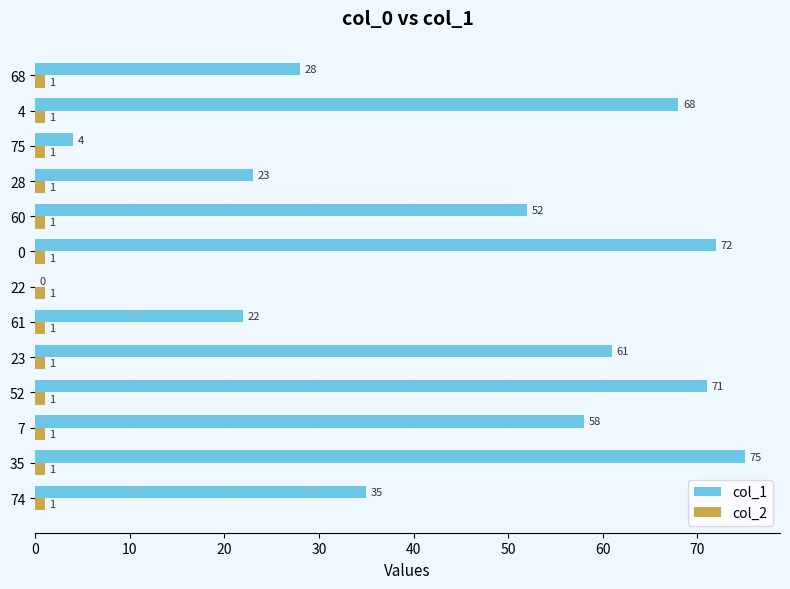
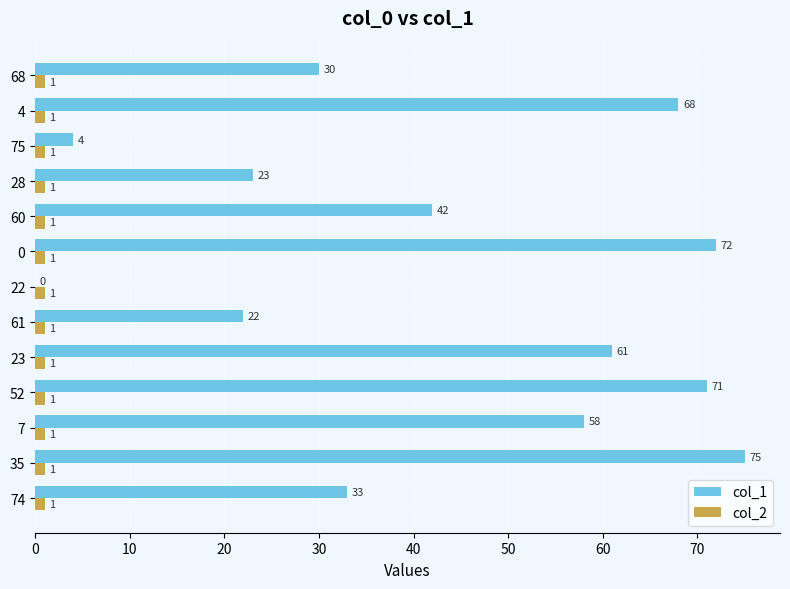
  {
    "col_1": {
-     "68": 28,
+     "68": 30,
      "4": 68,
      "75": 4,
      "28": 23,
-     "60": 52,
+     "60": 42,
      "0": 72,
      "22": 0,
      "61": 22,
      "23": 61,
      "52": 71,
      "7": 58,
      "35": 75,
-     "74": 35
+     "74": 33
    },
    "col_2": {
      "68": 1,
      "4": 1,
      "75": 1,
      "28": 1,
      "60": 1,
      "0": 1,
      "22": 1,
      "61": 1,
      "23": 1,
      "52": 1,
      "7": 1,
      "35": 1,
      "74": 1
    }
  }
